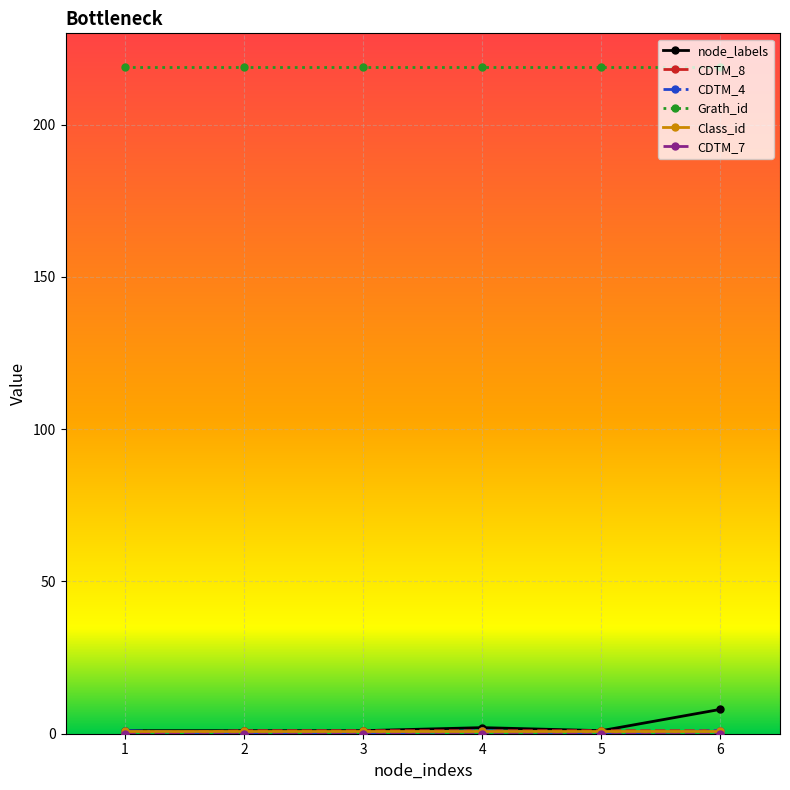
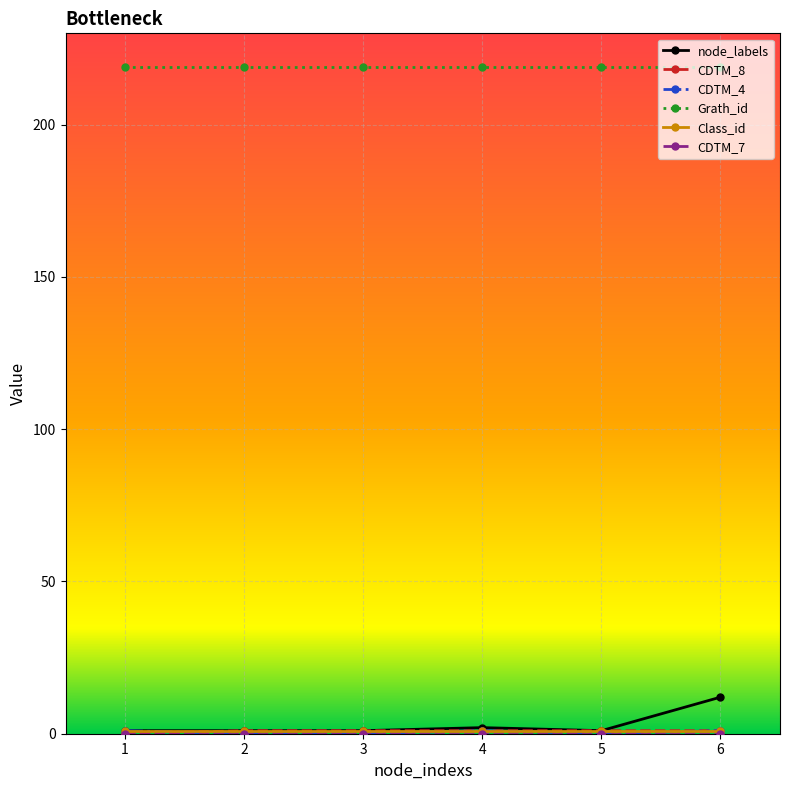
  {
    "node_labels": {
      "4": 2,
-     "6": 8
+     "6": 12
    },
    "Grath_id": {
      "1": 219,
      "2": 219,
      "3": 219,
      "4": 219,
      "5": 219
    },
    "CDTM_7": {
      "4": 0,
      "6": 0
    }
  }
